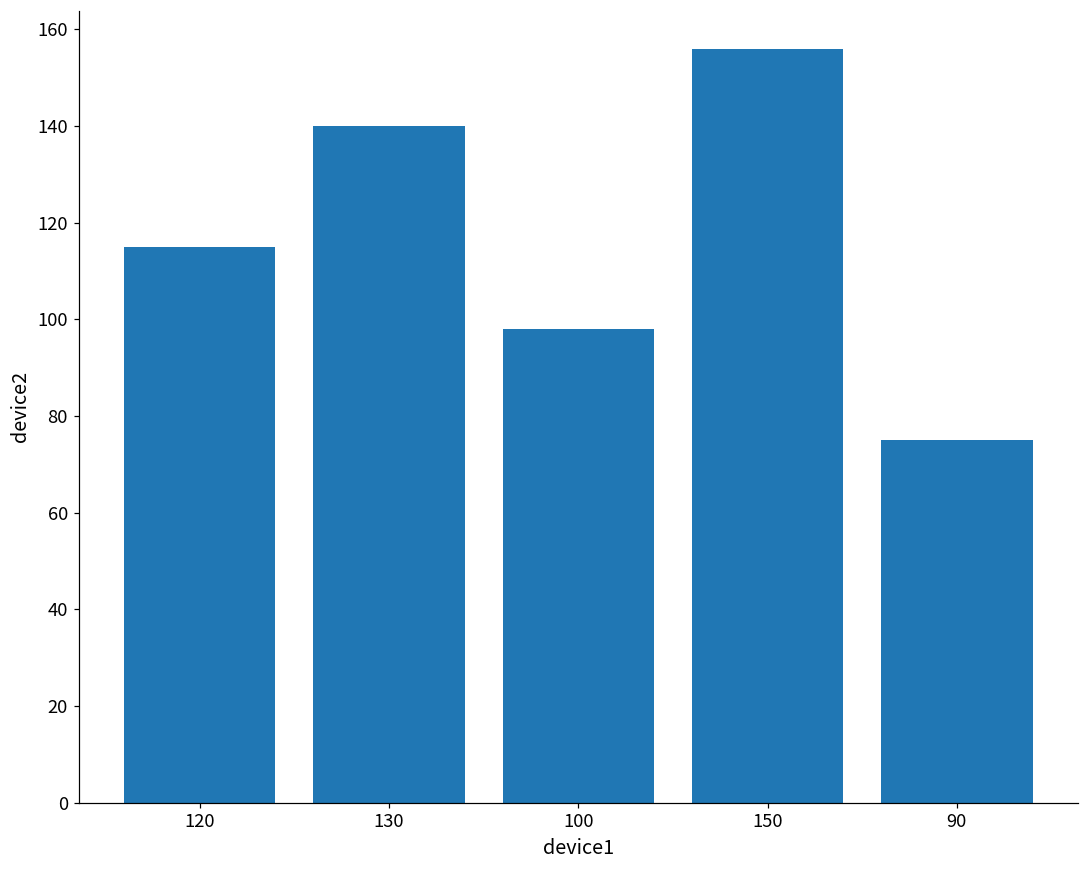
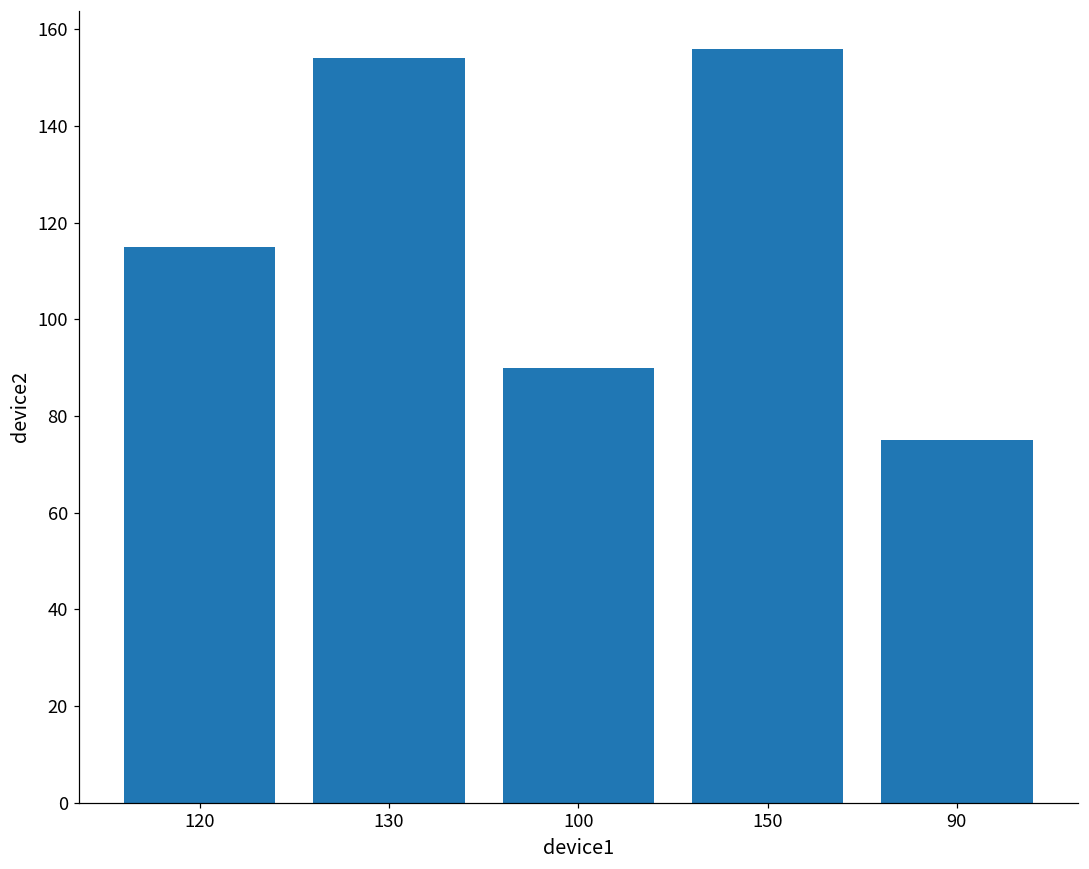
  {
    "120": 115,
-   "130": 140,
-   "100": 98,
+   "130": 154,
+   "100": 90,
    "150": 156,
    "90": 75
  }
